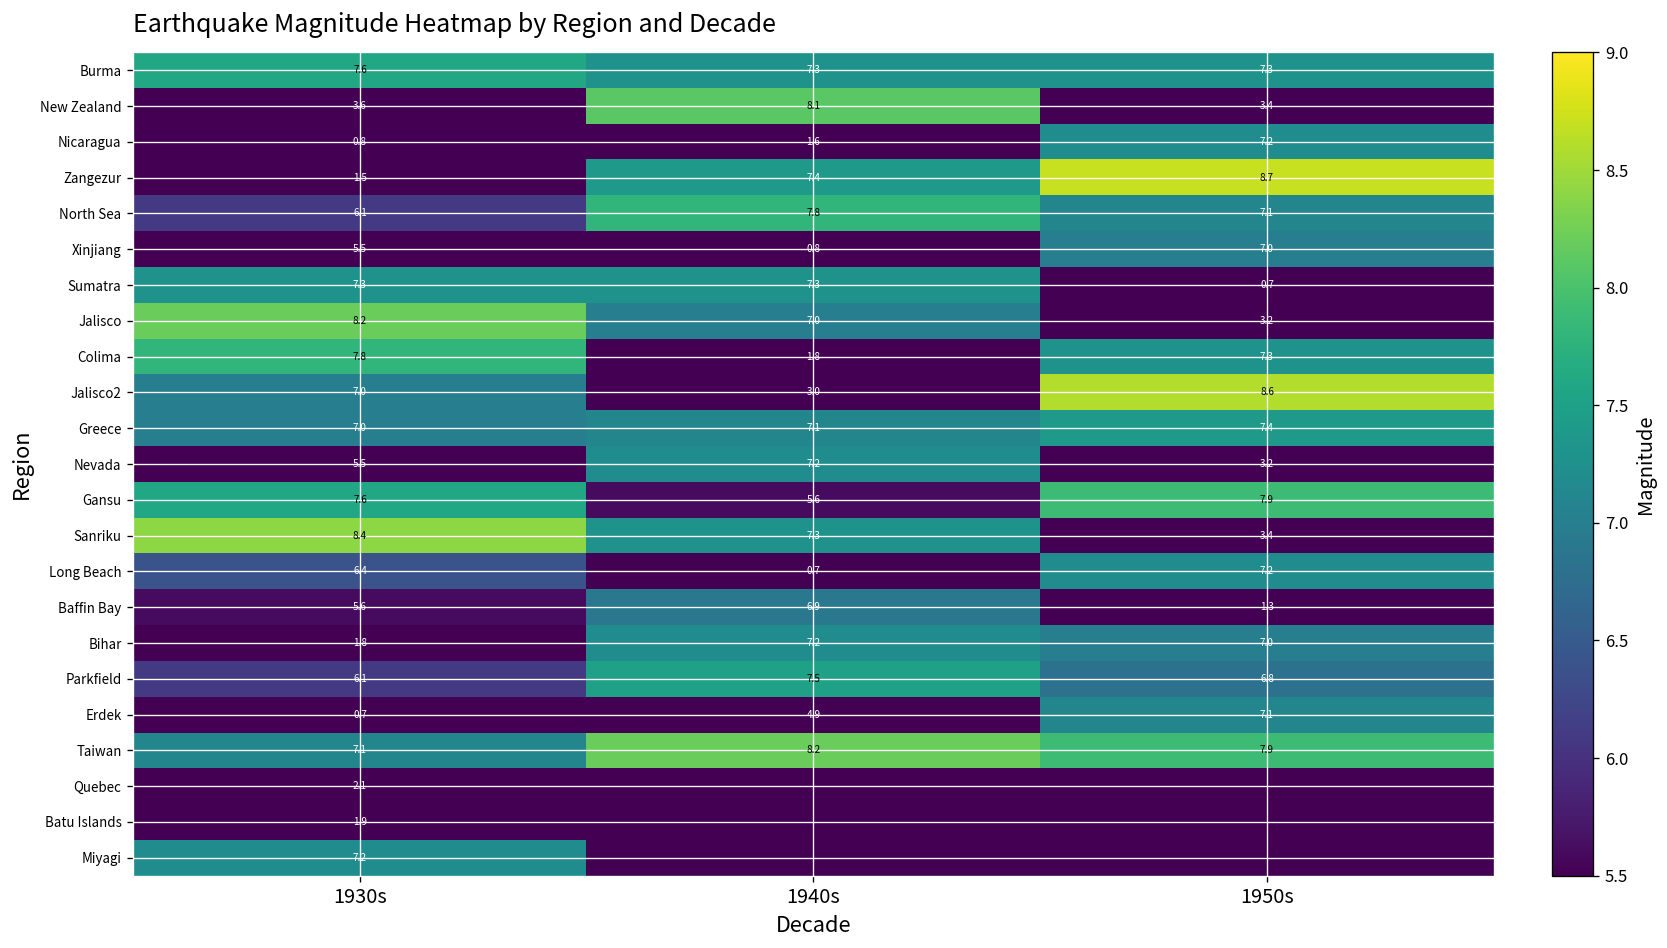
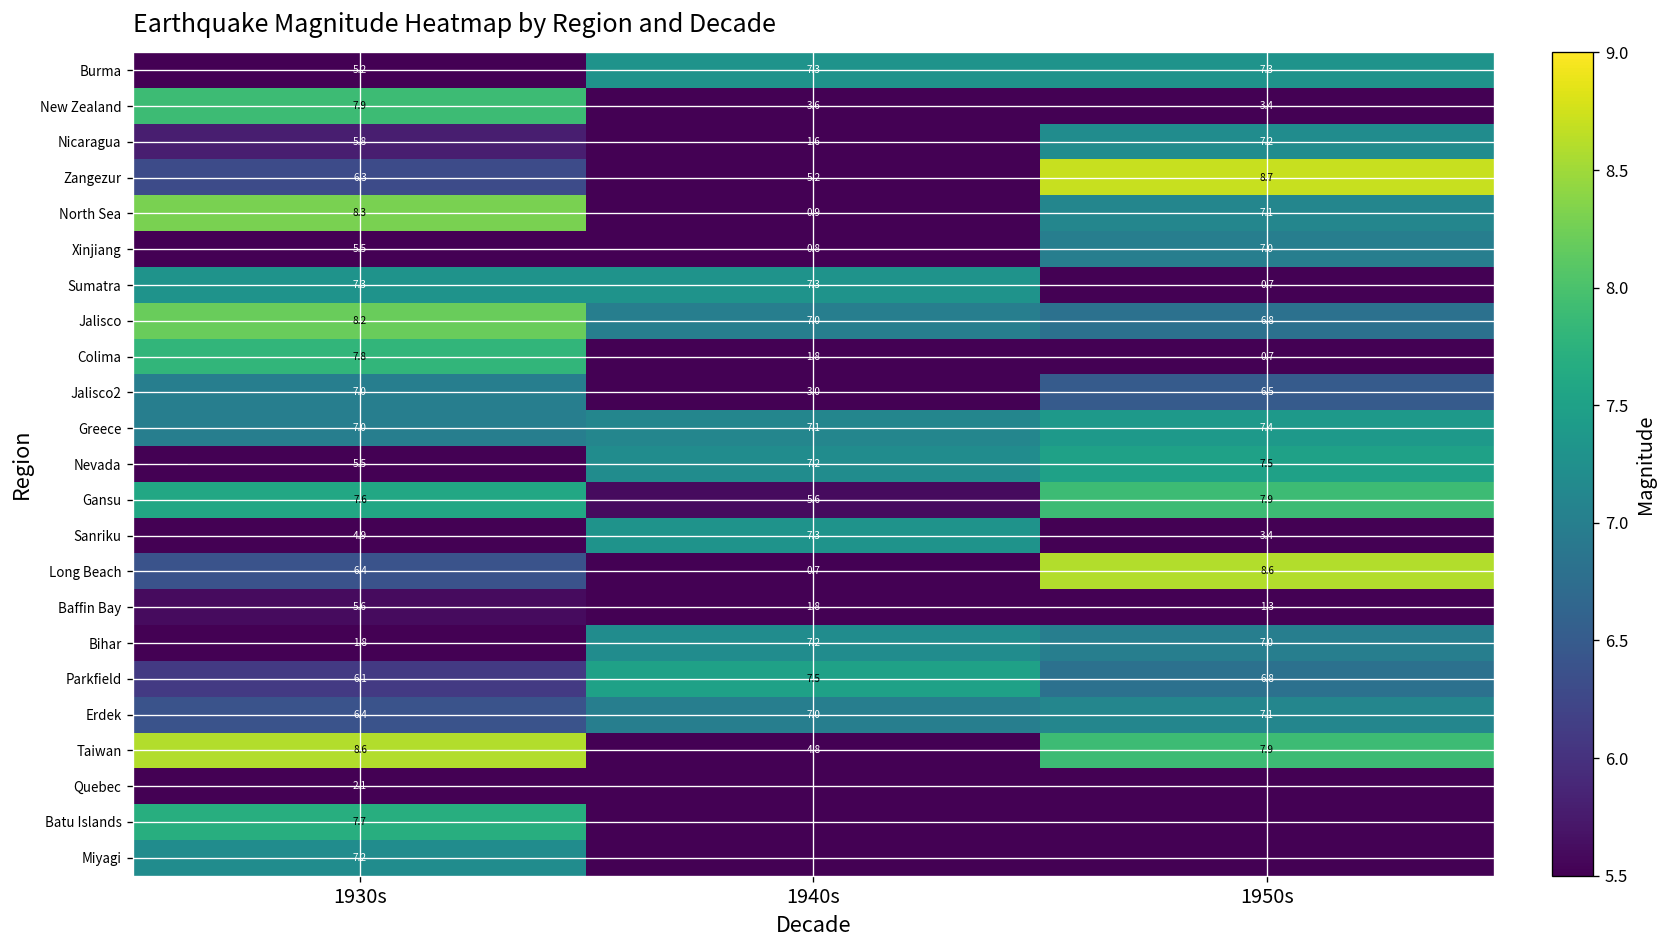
  {
    "Burma": {
-     "1930s": 7.6,
+     "1930s": 5.2,
      "1940s": 7.3,
      "1950s": 7.3
    },
    "New Zealand": {
-     "1930s": 3.6,
-     "1940s": 8.1,
+     "1930s": 7.9,
+     "1940s": 3.6,
      "1950s": 3.4
    },
    "Nicaragua": {
-     "1930s": 0.8,
+     "1930s": 5.8,
      "1940s": 1.6,
      "1950s": 7.2
    },
    "Zangezur": {
-     "1930s": 1.5,
-     "1940s": 7.4,
+     "1930s": 6.3,
+     "1940s": 5.2,
      "1950s": 8.7
    },
    "North Sea": {
-     "1930s": 6.1,
-     "1940s": 7.8,
+     "1930s": 8.3,
+     "1940s": 0.9,
      "1950s": 7.1
    },
    "Xinjiang": {
      "1930s": 5.5,
      "1940s": 0.8,
      "1950s": 7.0
    },
    "Sumatra": {
      "1930s": 7.3,
      "1940s": 7.3,
      "1950s": 0.7
    },
    "Jalisco": {
      "1930s": 8.2,
      "1940s": 7.0,
-     "1950s": 3.2
+     "1950s": 6.8
    },
    "Colima": {
      "1930s": 7.8,
      "1940s": 1.8,
-     "1950s": 7.3
+     "1950s": 0.7
    },
    "Jalisco2": {
      "1930s": 7.0,
      "1940s": 3.0,
-     "1950s": 8.6
+     "1950s": 6.5
    },
    "Greece": {
      "1930s": 7.0,
      "1940s": 7.1,
      "1950s": 7.4
    },
    "Nevada": {
      "1930s": 5.5,
      "1940s": 7.2,
-     "1950s": 3.2
+     "1950s": 7.5
    },
    "Gansu": {
      "1930s": 7.6,
      "1940s": 5.6,
      "1950s": 7.9
    },
    "Sanriku": {
-     "1930s": 8.4,
+     "1930s": 4.9,
      "1940s": 7.3,
      "1950s": 3.4
    },
    "Long Beach": {
      "1930s": 6.4,
      "1940s": 0.7,
-     "1950s": 7.2
+     "1950s": 8.6
    },
    "Baffin Bay": {
      "1930s": 5.6,
-     "1940s": 6.9,
+     "1940s": 1.8,
      "1950s": 1.3
    },
    "Bihar": {
      "1930s": 1.8,
      "1940s": 7.2,
      "1950s": 7.0
    },
    "Parkfield": {
      "1930s": 6.1,
      "1940s": 7.5,
      "1950s": 6.8
    },
    "Erdek": {
-     "1930s": 0.7,
-     "1940s": 4.9,
+     "1930s": 6.4,
+     "1940s": 7.0,
      "1950s": 7.1
    },
    "Taiwan": {
-     "1930s": 7.1,
-     "1940s": 8.2,
+     "1930s": 8.6,
+     "1940s": 4.8,
      "1950s": 7.9
    },
    "Quebec": {
      "1930s": 2.1
    },
    "Batu Islands": {
-     "1930s": 1.9
+     "1930s": 7.7
    },
    "Miyagi": {
      "1930s": 7.2
    }
  }
